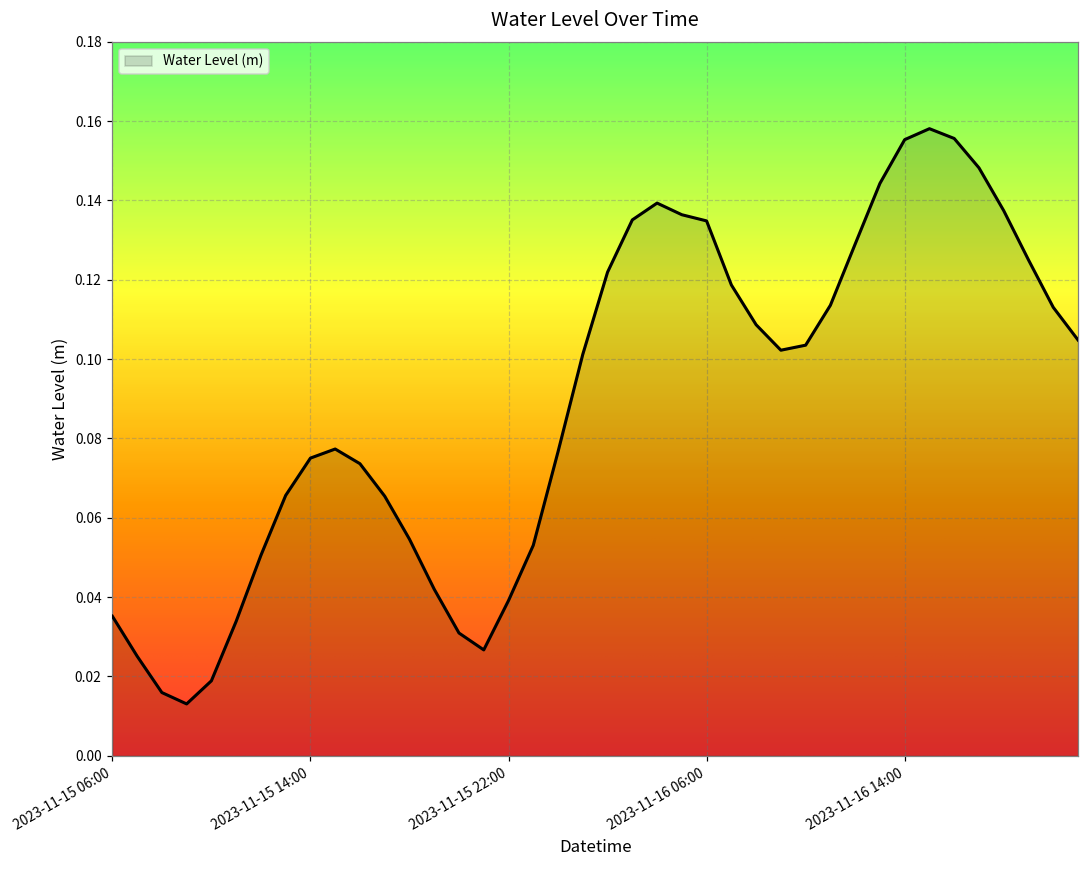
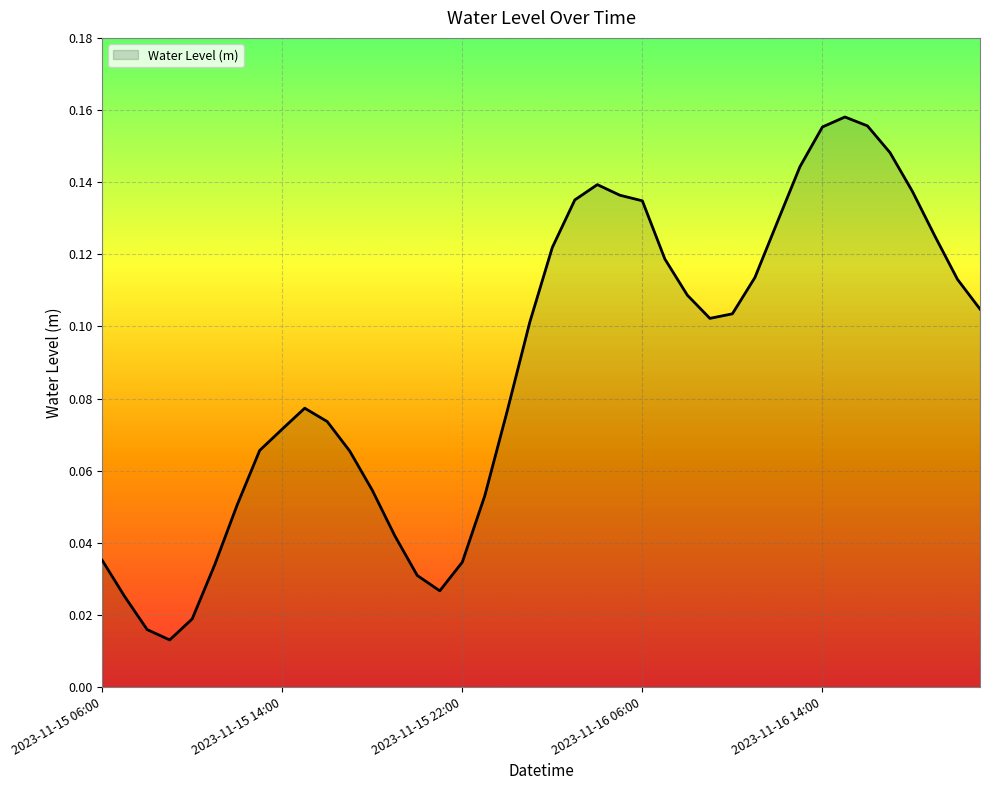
  {
    "2023-11-15 06:00": 0.035,
-   "2023-11-15 14:00": 0.075,
-   "2023-11-15 22:00": 0.039,
+   "2023-11-15 14:00": 0.072,
+   "2023-11-15 22:00": 0.035,
    "2023-11-16 06:00": 0.135,
    "2023-11-16 14:00": 0.155
  }
